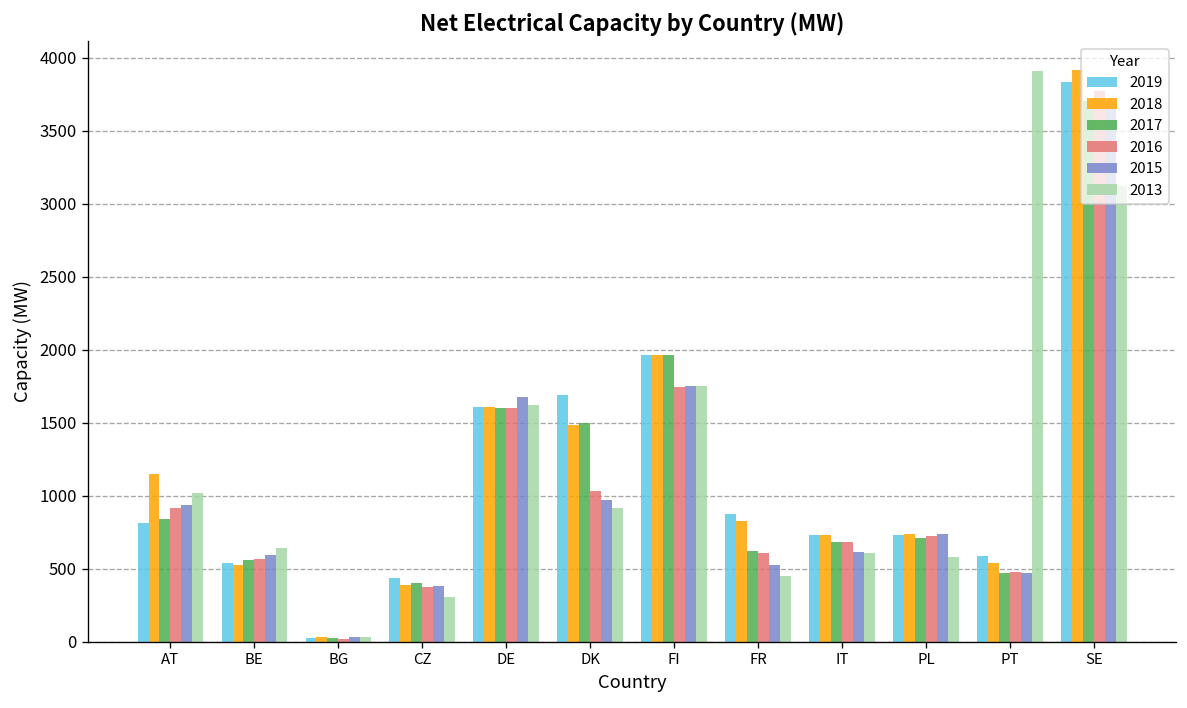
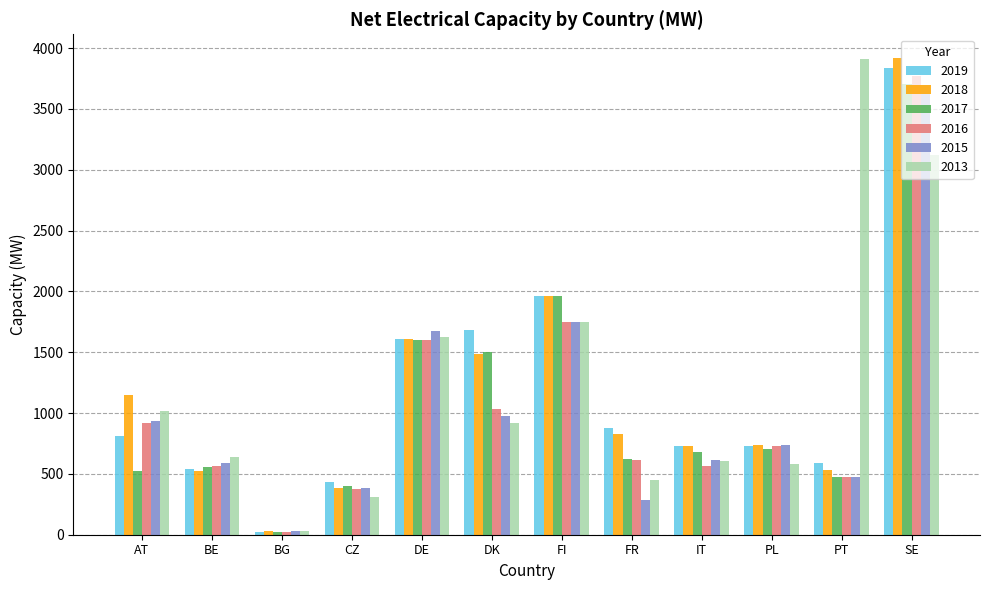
  {
    "2019": {
      "AT": 810,
      "BE": 540,
      "BG": 20,
      "CZ": 430,
      "DE": 1610,
      "DK": 1690,
      "FI": 1960,
      "FR": 870,
      "IT": 730,
      "PL": 730,
      "PT": 590,
      "SE": 3830
    },
    "2018": {
      "AT": 1150,
      "BE": 530,
      "BG": 30,
      "CZ": 390,
      "DE": 1610,
      "DK": 1480,
      "FI": 1970,
      "FR": 830,
      "IT": 730,
      "PL": 740,
      "PT": 540,
      "SE": 3920
    },
    "2017": {
-     "AT": 840,
+     "AT": 520,
      "BE": 560,
      "BG": 20,
      "CZ": 400,
      "DE": 1600,
      "DK": 1500,
      "FI": 1970,
      "FR": 620,
      "IT": 680,
      "PL": 710,
      "PT": 470
    },
    "2016": {
      "AT": 920,
      "BE": 570,
      "CZ": 380,
      "DE": 1600,
      "DK": 1030,
      "FI": 1750,
      "FR": 610,
-     "IT": 690,
+     "IT": 560,
      "PL": 730,
      "PT": 480
    },
    "2015": {
      "AT": 940,
      "BE": 590,
      "BG": 30,
      "CZ": 380,
      "DE": 1670,
      "DK": 970,
      "FI": 1750,
-     "FR": 530,
+     "FR": 290,
      "IT": 620,
      "PL": 740,
      "PT": 470
    },
    "2013": {
      "AT": 1020,
      "BE": 640,
      "BG": 30,
      "CZ": 310,
      "DE": 1620,
      "DK": 920,
      "FI": 1750,
      "FR": 450,
      "IT": 610,
      "PL": 580,
      "PT": 3910
    }
  }
